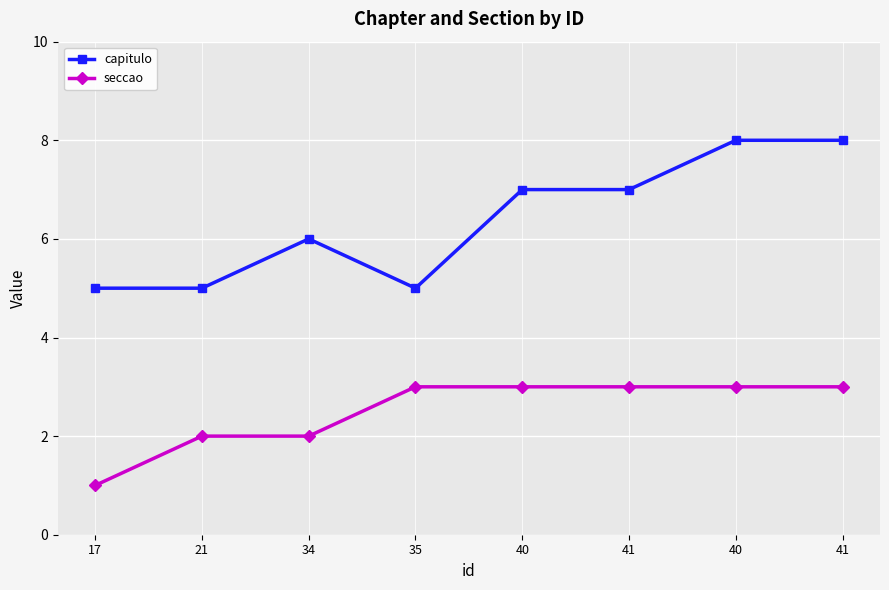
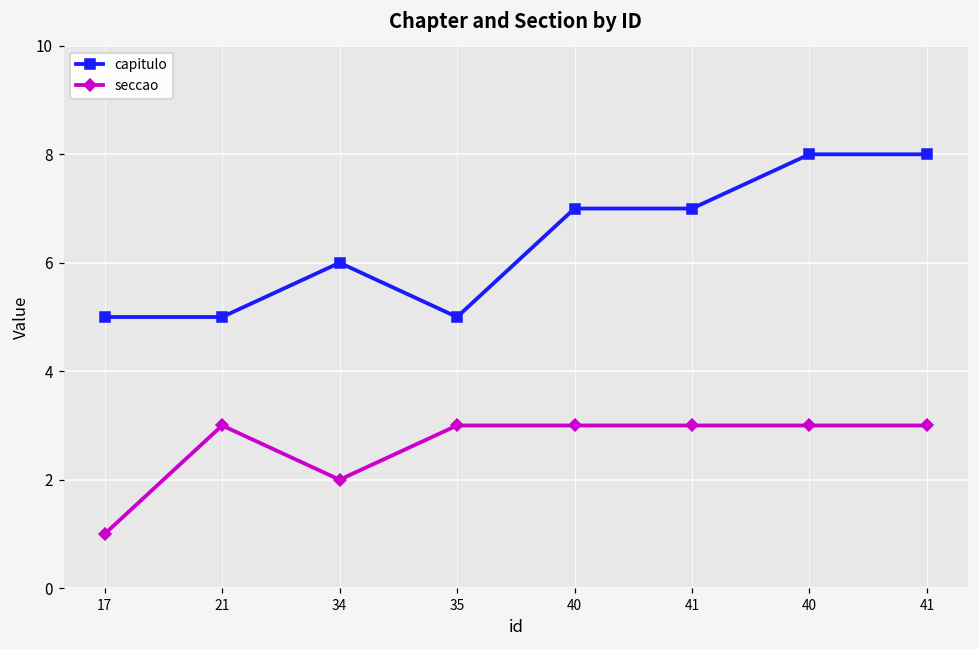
  {
    "capitulo": {
      "17": 5,
      "21": 5,
      "34": 6,
      "35": 5
    },
    "seccao": {
      "17": 1,
-     "21": 2,
+     "21": 3,
      "34": 2,
      "35": 3
    }
  }
